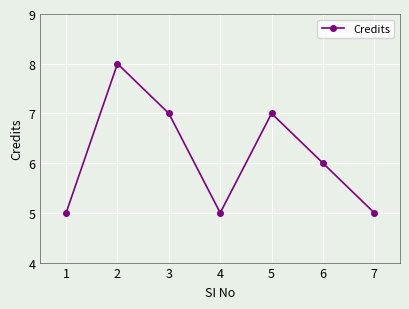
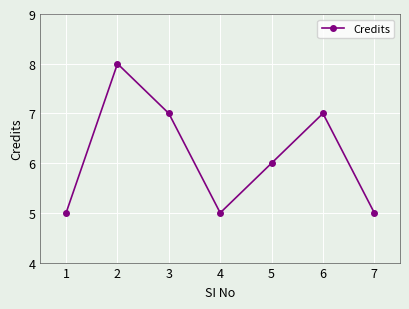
  {
    "1": 5,
    "2": 8,
    "3": 7,
    "4": 5,
-   "5": 7,
-   "6": 6,
+   "5": 6,
+   "6": 7,
    "7": 5
  }
